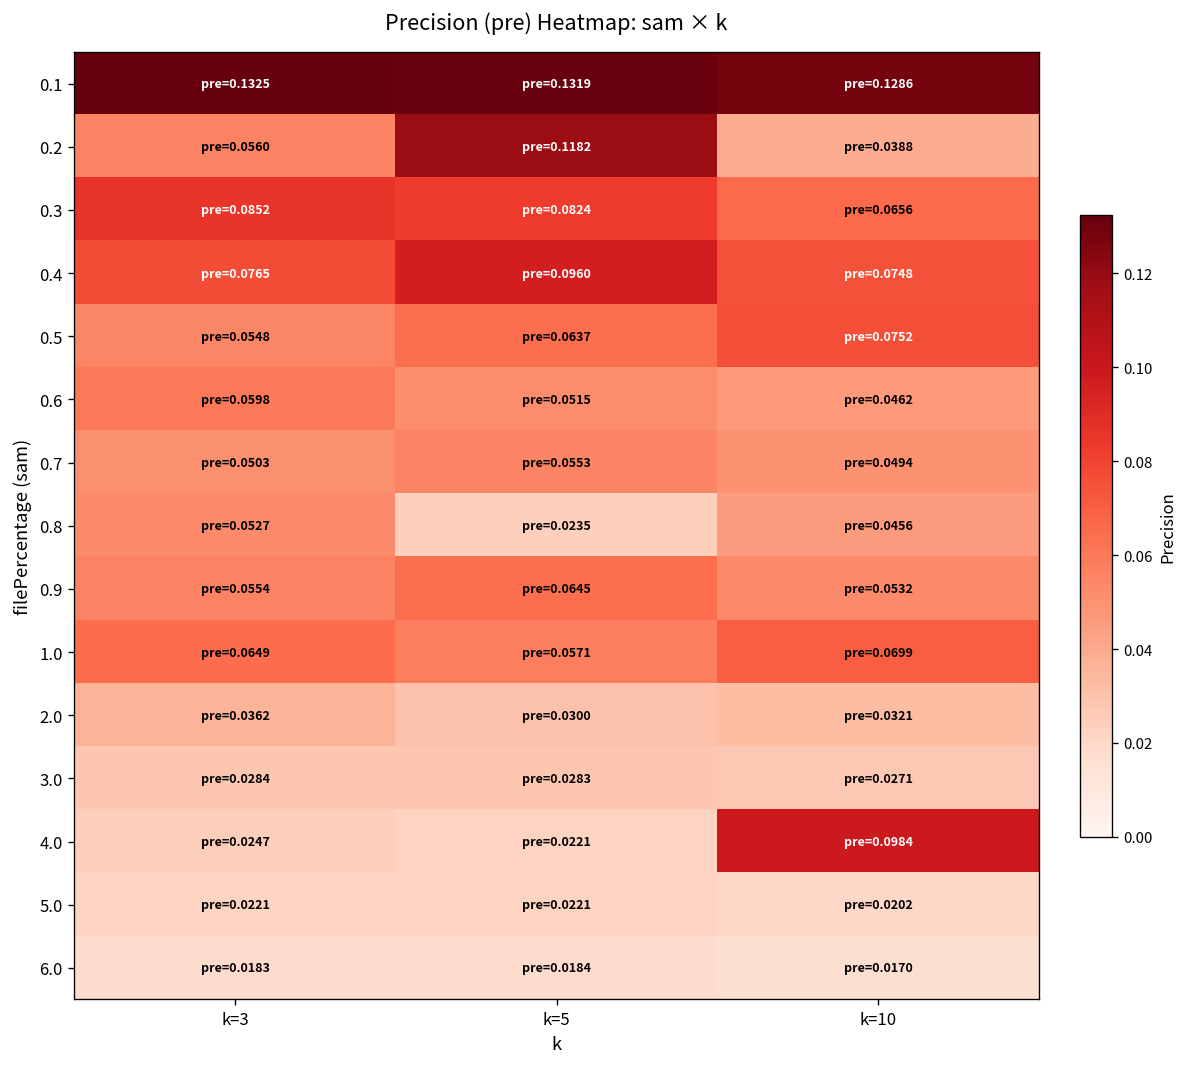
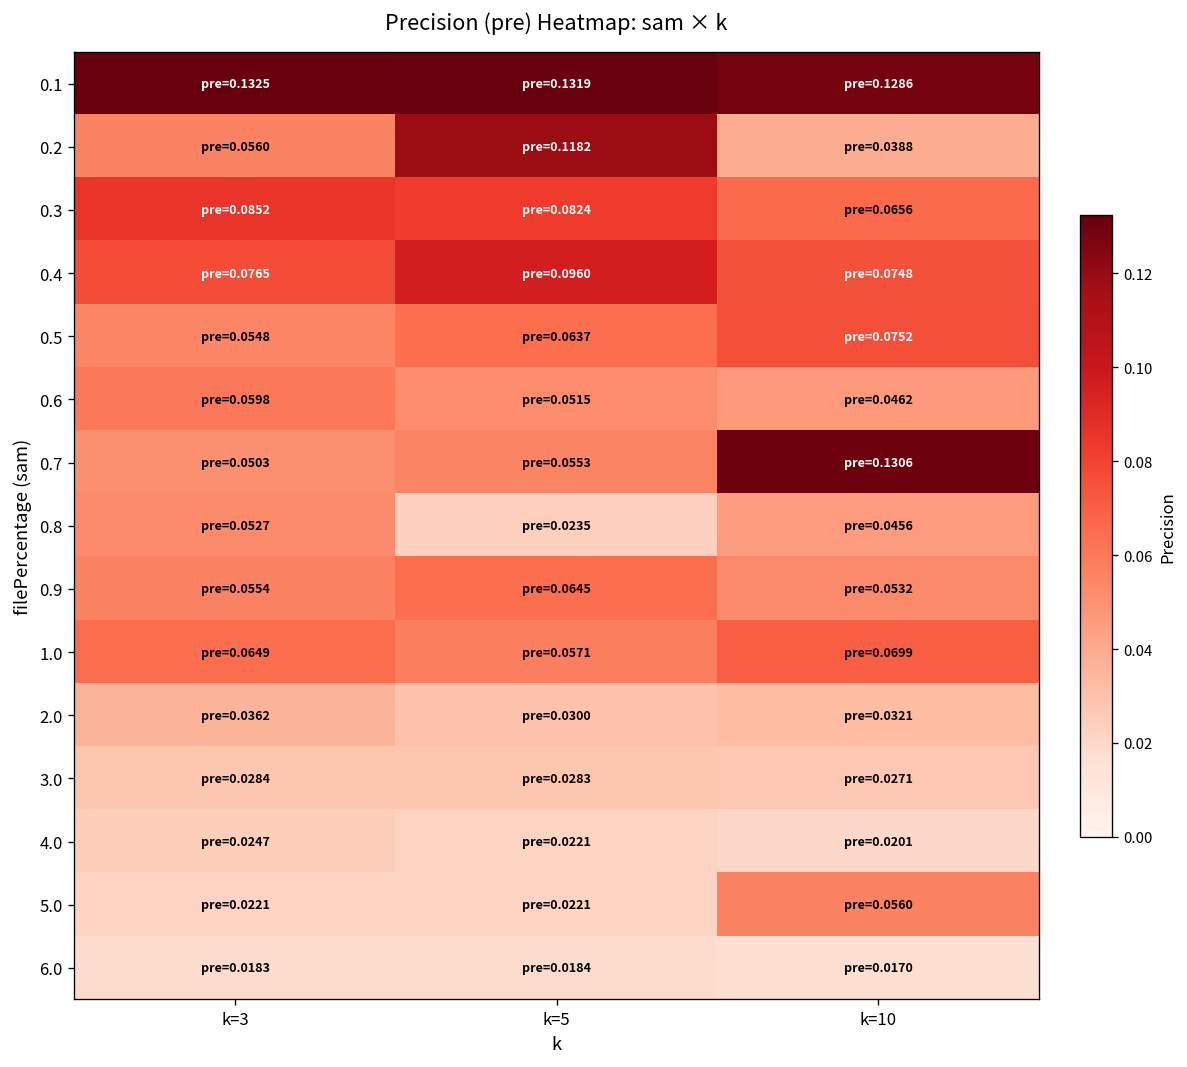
  {
    "0.1": {
      "k=3": 0.1325,
      "k=5": 0.1319,
      "k=10": 0.1286
    },
    "0.2": {
      "k=3": 0.0560,
      "k=5": 0.1182,
      "k=10": 0.0388
    },
    "0.3": {
      "k=3": 0.0852,
      "k=5": 0.0824,
      "k=10": 0.0656
    },
    "0.4": {
      "k=3": 0.0765,
      "k=5": 0.0960,
      "k=10": 0.0748
    },
    "0.5": {
      "k=3": 0.0548,
      "k=5": 0.0637,
      "k=10": 0.0752
    },
    "0.6": {
      "k=3": 0.0598,
      "k=5": 0.0515,
      "k=10": 0.0462
    },
    "0.7": {
      "k=3": 0.0503,
      "k=5": 0.0553,
-     "k=10": 0.0494
+     "k=10": 0.1306
    },
    "0.8": {
      "k=3": 0.0527,
      "k=5": 0.0235,
      "k=10": 0.0456
    },
    "0.9": {
      "k=3": 0.0554,
      "k=5": 0.0645,
      "k=10": 0.0532
    },
    "1.0": {
      "k=3": 0.0649,
      "k=5": 0.0571,
      "k=10": 0.0699
    },
    "2.0": {
      "k=3": 0.0362,
      "k=5": 0.0300,
      "k=10": 0.0321
    },
    "3.0": {
      "k=3": 0.0284,
      "k=5": 0.0283,
      "k=10": 0.0271
    },
    "4.0": {
      "k=3": 0.0247,
      "k=5": 0.0221,
-     "k=10": 0.0984
+     "k=10": 0.0201
    },
    "5.0": {
      "k=3": 0.0221,
      "k=5": 0.0221,
-     "k=10": 0.0202
+     "k=10": 0.0560
    },
    "6.0": {
      "k=3": 0.0183,
      "k=5": 0.0184,
      "k=10": 0.0170
    }
  }
